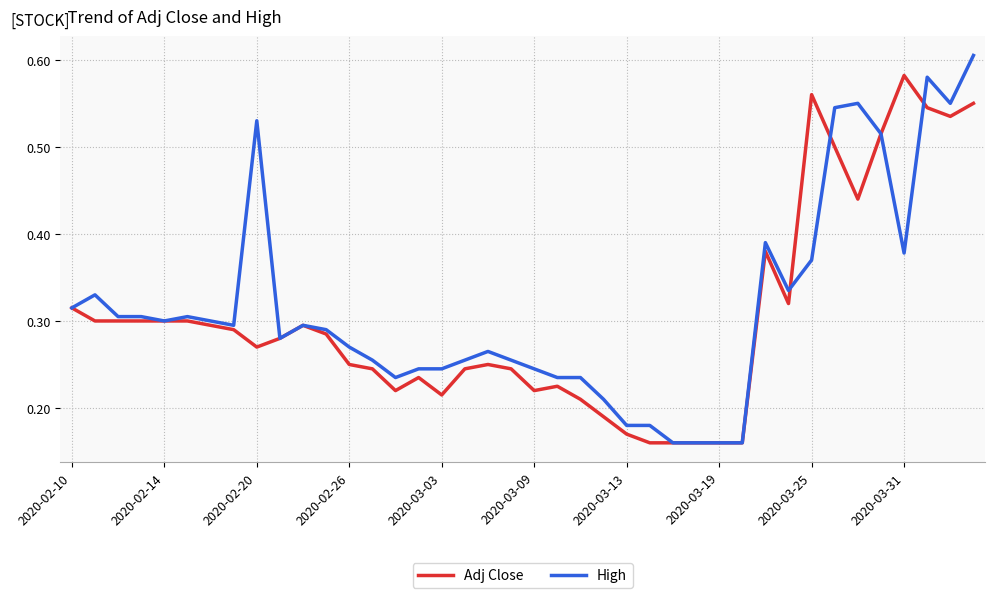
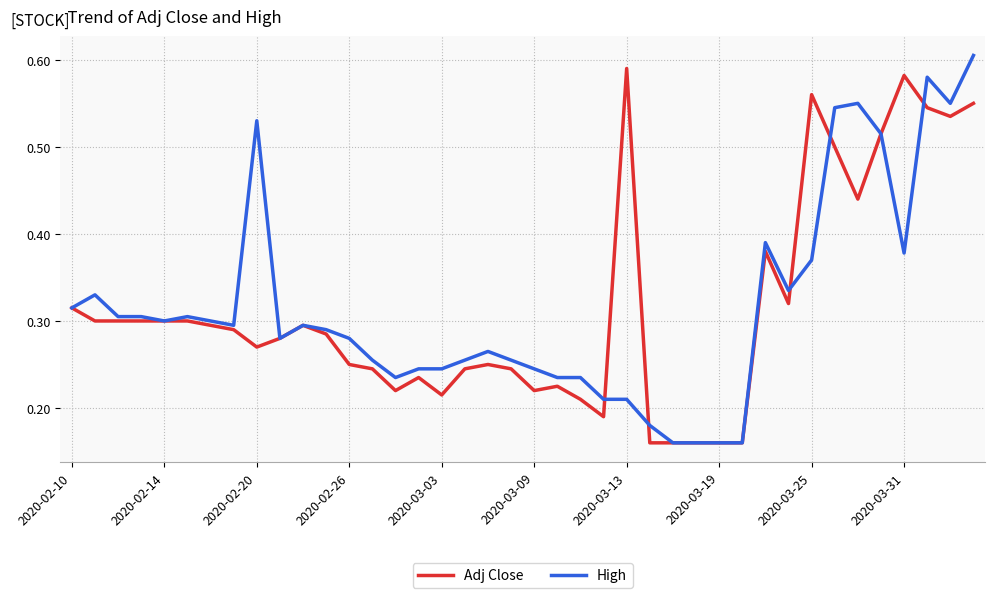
  {
    "Adj Close": {
      "2020-02-20": 0.27,
      "2020-02-26": 0.25,
      "2020-03-03": 0.22,
      "2020-03-09": 0.22,
-     "2020-03-13": 0.17,
+     "2020-03-13": 0.59,
      "2020-03-25": 0.56,
      "2020-03-31": 0.58
    },
    "High": {
      "2020-02-20": 0.53,
-     "2020-02-26": 0.27,
+     "2020-02-26": 0.28,
      "2020-03-03": 0.25,
      "2020-03-09": 0.25,
-     "2020-03-13": 0.18,
+     "2020-03-13": 0.21,
      "2020-03-25": 0.37,
      "2020-03-31": 0.38
    }
  }
